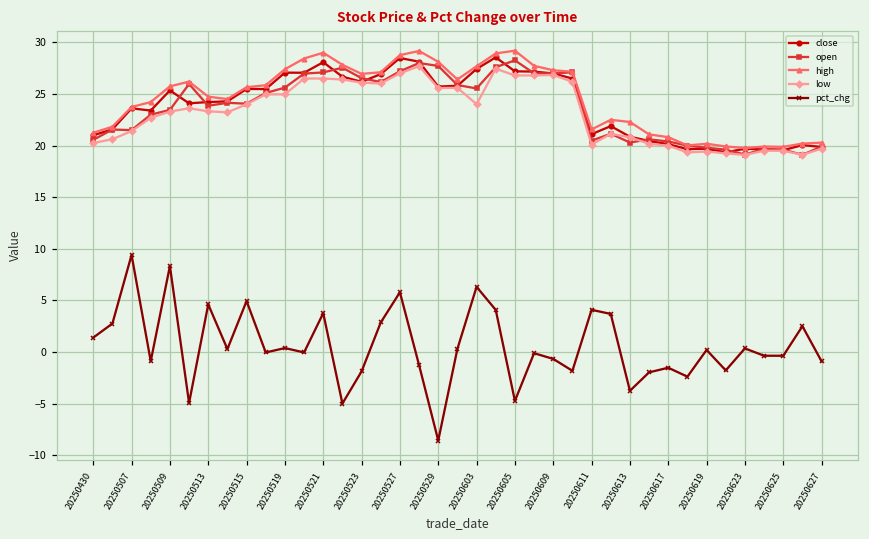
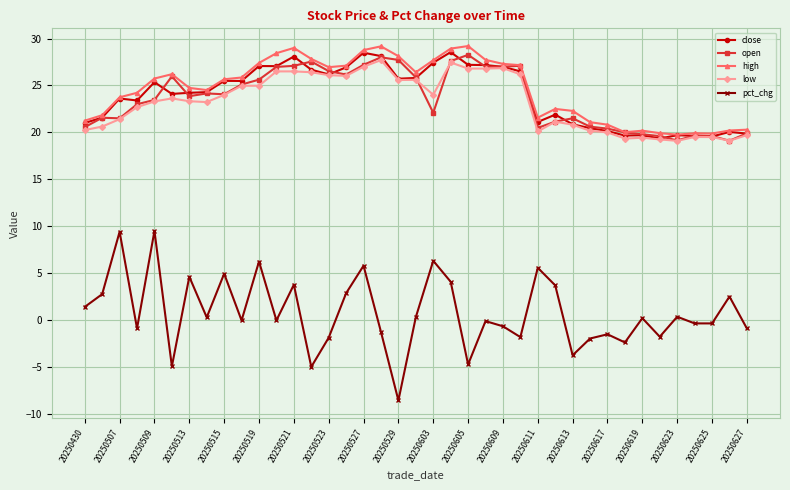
  {
    "close": {
      "20250509": 25,
      "20250513": 24,
      "20250519": 27,
      "20250521": 28,
      "20250527": 28,
      "20250605": 27,
      "20250611": 21
    },
    "open": {
      "20250430": 21,
      "20250513": 24,
      "20250519": 26,
      "20250521": 27,
      "20250523": 27,
      "20250529": 28,
-     "20250603": 26,
+     "20250603": 22,
      "20250605": 28,
      "20250611": 20,
-     "20250613": 20
+     "20250613": 22
    },
    "high": {
      "20250509": 26,
      "20250513": 25,
      "20250519": 27,
      "20250521": 29,
      "20250523": 27,
      "20250527": 29,
      "20250529": 28,
      "20250605": 29,
      "20250609": 27,
      "20250611": 22,
      "20250613": 22,
      "20250617": 21,
      "20250619": 20,
      "20250627": 20
    },
    "low": {
      "20250430": 20,
      "20250513": 23,
      "20250519": 25,
      "20250521": 27,
      "20250603": 24,
      "20250605": 27,
      "20250611": 20
    },
    "pct_chg": {
      "20250430": 1,
      "20250507": 9,
-     "20250509": 8,
+     "20250509": 9,
      "20250513": 5,
      "20250515": 5,
-     "20250519": 0,
+     "20250519": 6,
      "20250521": 4,
      "20250523": -2,
      "20250527": 6,
      "20250529": -9,
      "20250603": 6,
      "20250605": -5,
      "20250609": -1,
-     "20250611": 4,
+     "20250611": 6,
      "20250613": -4,
      "20250617": -2,
      "20250619": 0,
      "20250623": 0,
      "20250625": 0,
      "20250627": -1
    }
  }
